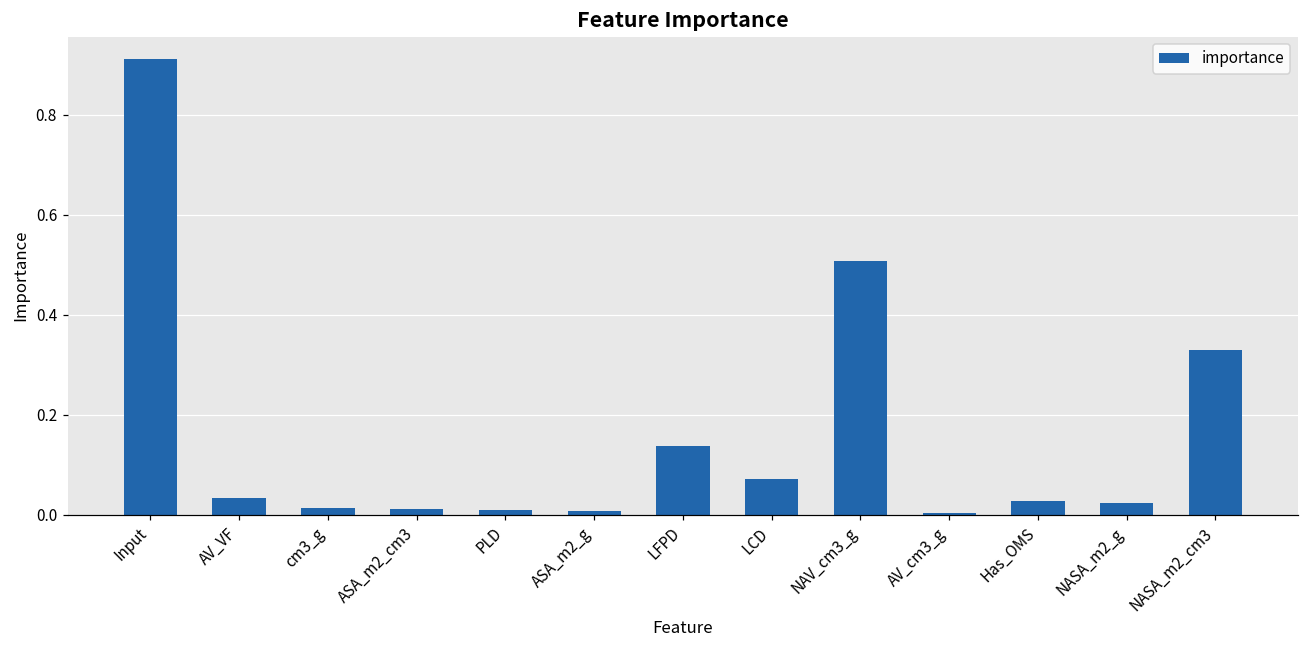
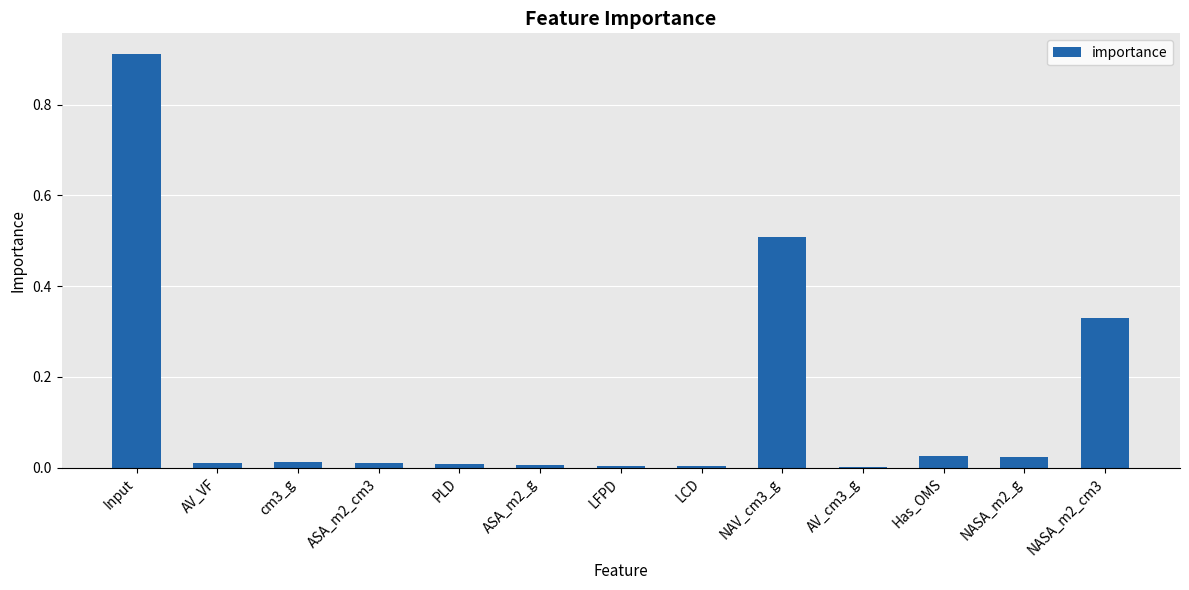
  {
    "Input": 0.91,
-   "AV_VF": 0.03,
+   "AV_VF": 0.01,
    "cm3_g": 0.01,
    "ASA_m2_cm3": 0.01,
    "PLD": 0.01,
    "ASA_m2_g": 0.01,
-   "LFPD": 0.14,
-   "LCD": 0.07,
+   "LFPD": 0.00,
+   "LCD": 0.00,
    "NAV_cm3_g": 0.51,
    "Has_OMS": 0.03,
    "NASA_m2_g": 0.02,
    "NASA_m2_cm3": 0.33
  }
